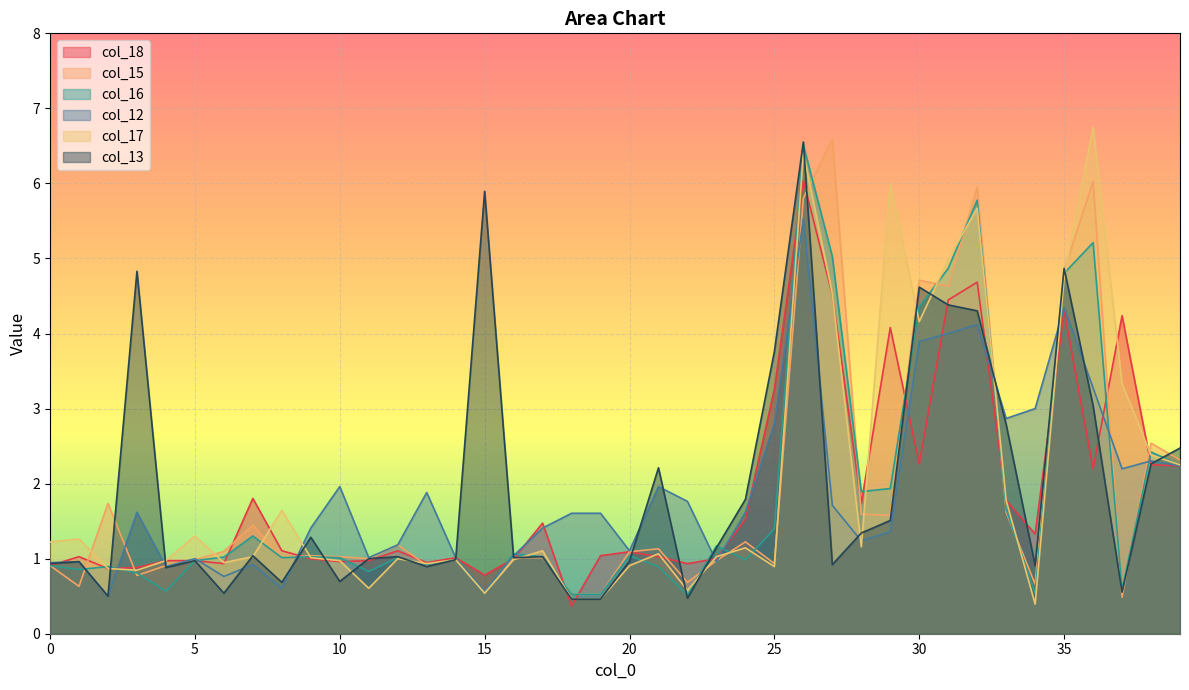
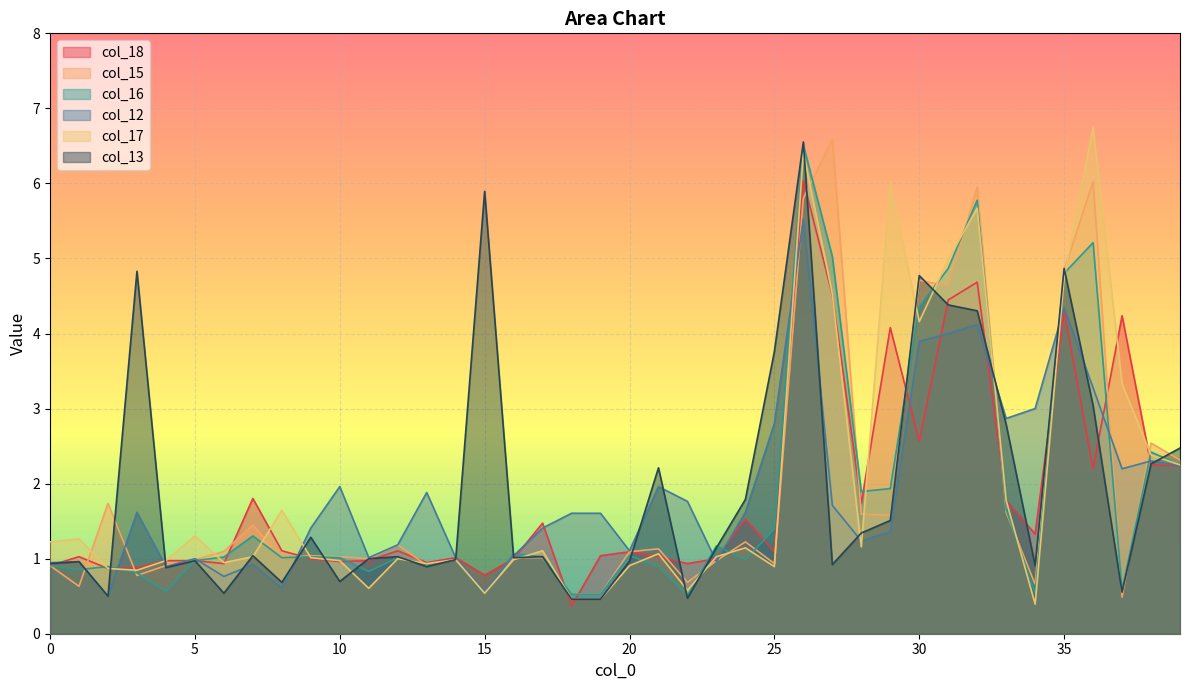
  {
    "col_18": {
      "15": 0.8,
-     "25": 3.3,
-     "30": 2.3,
+     "25": 1.1,
+     "30": 2.6,
      "35": 4.3
    },
    "col_13": {
      "10": 0.7,
      "15": 5.9,
      "20": 1.0,
      "25": 3.8,
-     "30": 4.6
+     "30": 4.8
    }
  }
